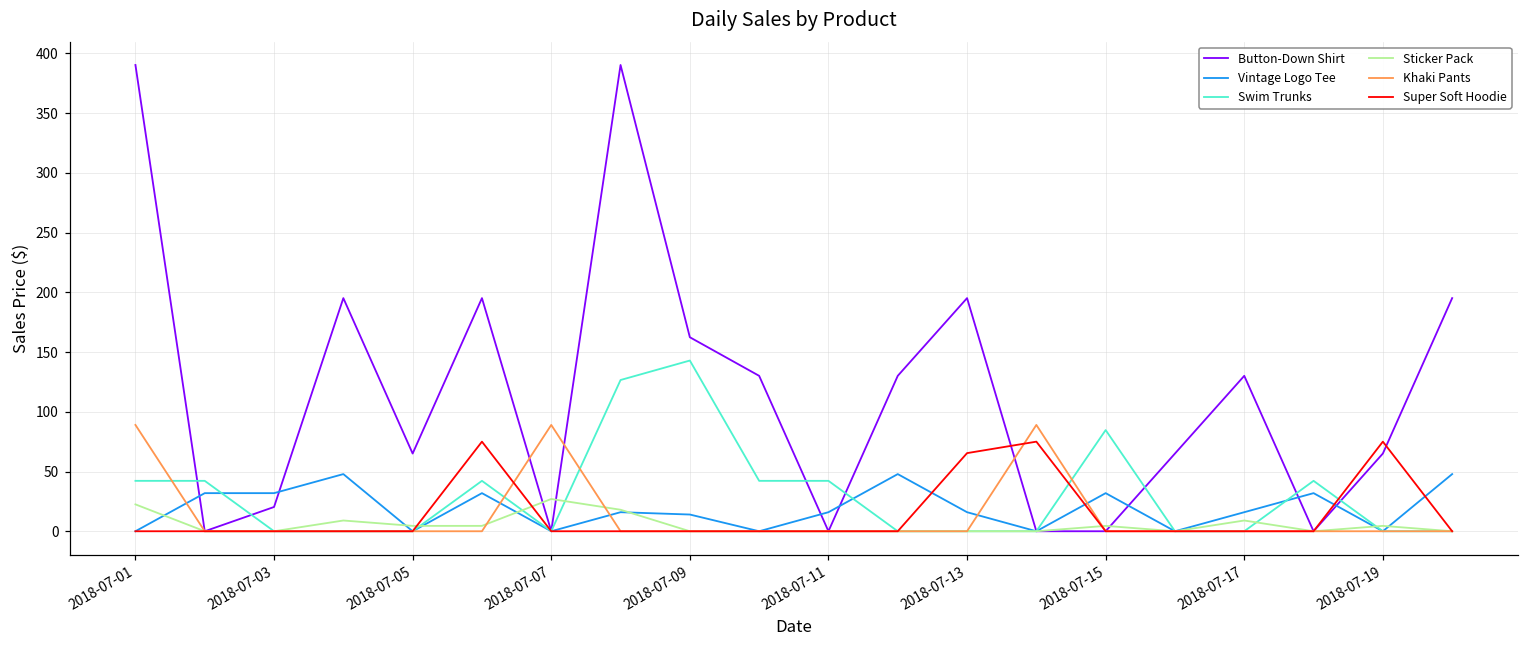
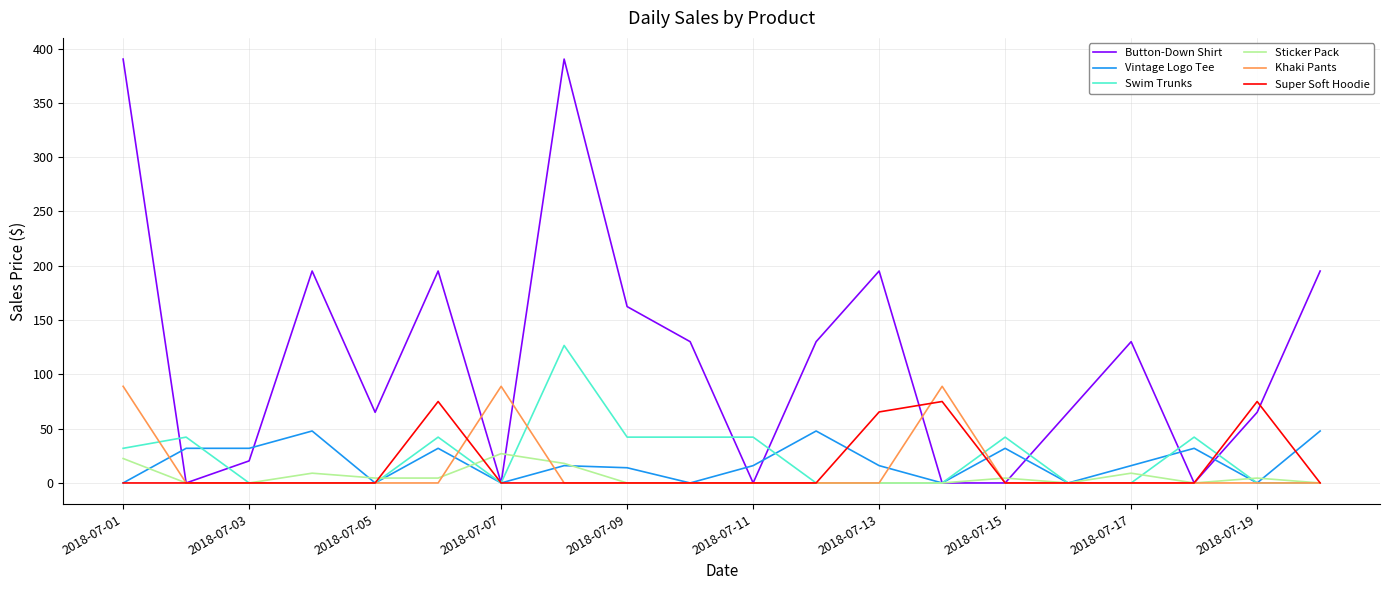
  {
    "Button-Down Shirt": {
      "2018-07-01": 390,
      "2018-07-03": 20,
      "2018-07-05": 65,
      "2018-07-09": 162,
      "2018-07-13": 195,
      "2018-07-17": 130,
      "2018-07-19": 65
    },
    "Vintage Logo Tee": {
      "2018-07-03": 32,
      "2018-07-09": 14,
      "2018-07-11": 16,
      "2018-07-13": 16,
      "2018-07-15": 32,
      "2018-07-17": 16
    },
    "Swim Trunks": {
-     "2018-07-01": 42,
-     "2018-07-09": 143,
+     "2018-07-01": 32,
+     "2018-07-09": 42,
      "2018-07-11": 42,
-     "2018-07-15": 85
+     "2018-07-15": 42
    },
    "Sticker Pack": {
      "2018-07-01": 23,
      "2018-07-05": 5,
      "2018-07-07": 27,
      "2018-07-15": 5,
      "2018-07-17": 9,
      "2018-07-19": 5
    },
    "Khaki Pants": {
      "2018-07-01": 89,
      "2018-07-07": 89
    },
    "Super Soft Hoodie": {
      "2018-07-13": 65,
      "2018-07-19": 75
    }
  }
